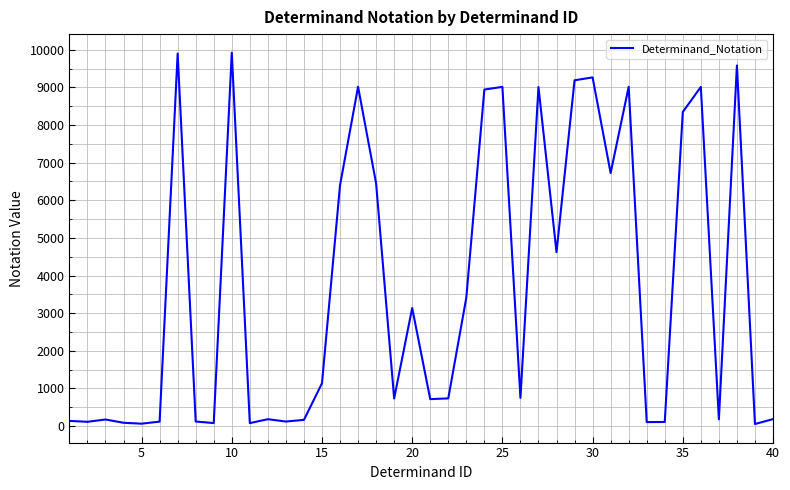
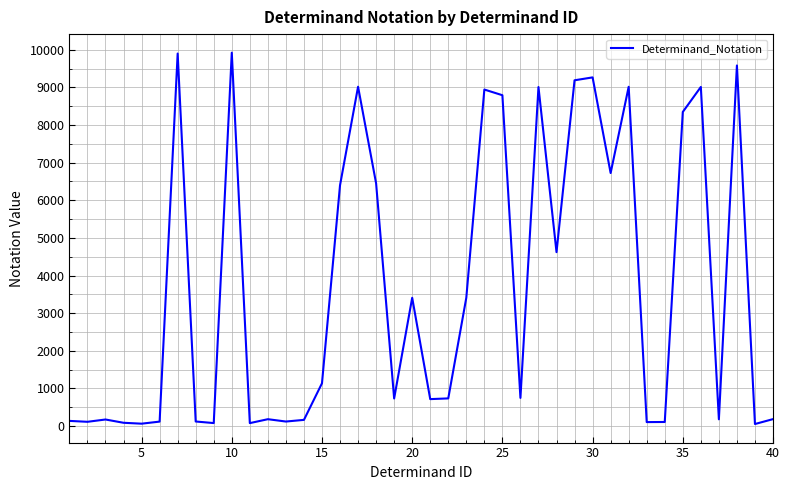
  {
    "5": 100,
    "10": 9900,
    "15": 1100,
-   "20": 3100,
-   "25": 9000,
+   "20": 3400,
+   "25": 8800,
    "30": 9300,
    "35": 8300,
    "40": 200
  }
